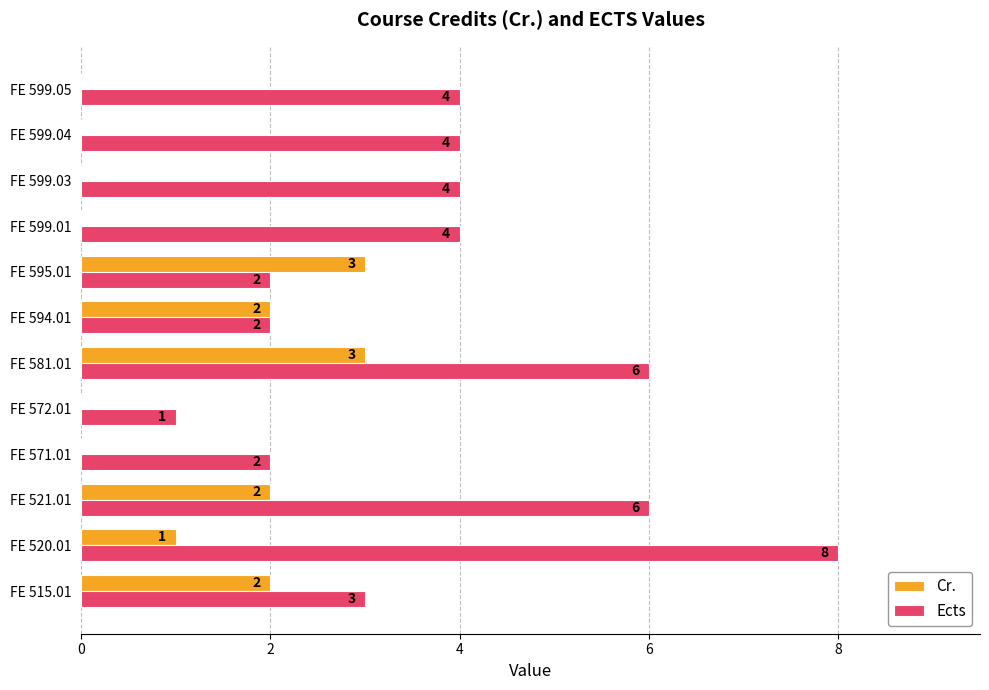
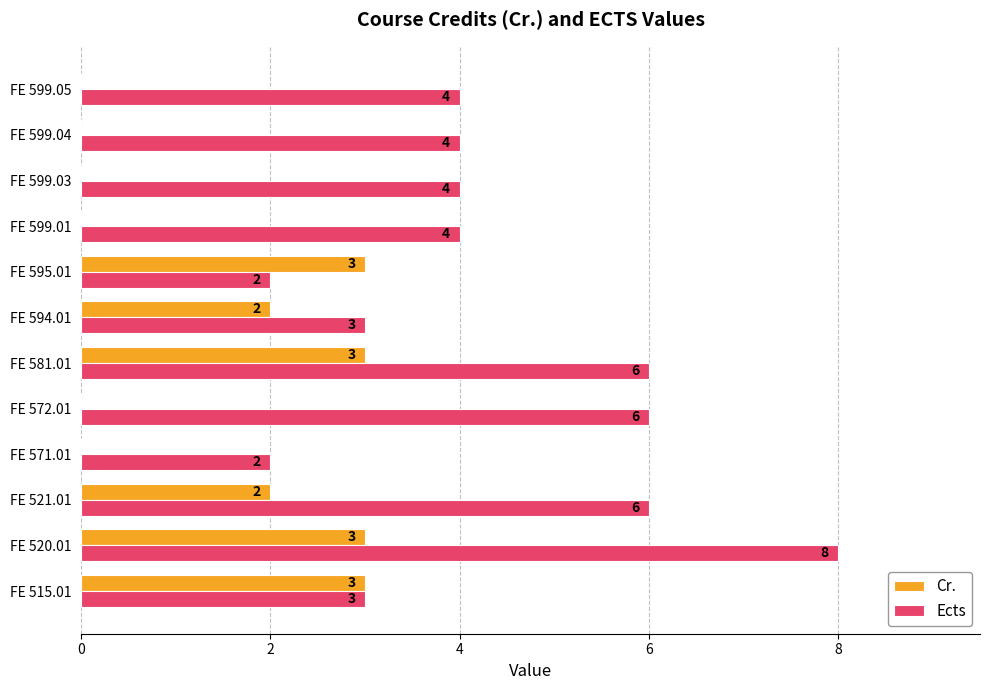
  {
    "Cr.": {
      "FE 595.01": 3,
      "FE 594.01": 2,
      "FE 581.01": 3,
      "FE 521.01": 2,
-     "FE 520.01": 1,
-     "FE 515.01": 2
+     "FE 520.01": 3,
+     "FE 515.01": 3
    },
    "Ects": {
      "FE 599.05": 4,
      "FE 599.04": 4,
      "FE 599.03": 4,
      "FE 599.01": 4,
      "FE 595.01": 2,
-     "FE 594.01": 2,
+     "FE 594.01": 3,
      "FE 581.01": 6,
-     "FE 572.01": 1,
+     "FE 572.01": 6,
      "FE 571.01": 2,
      "FE 521.01": 6,
      "FE 520.01": 8,
      "FE 515.01": 3
    }
  }
